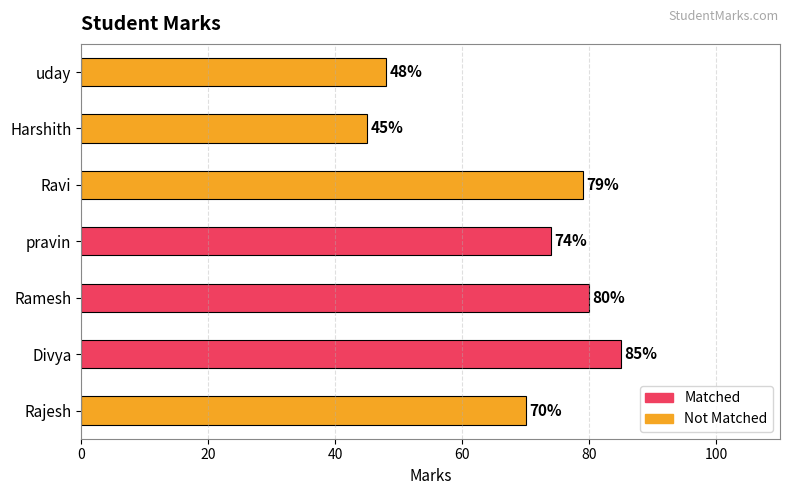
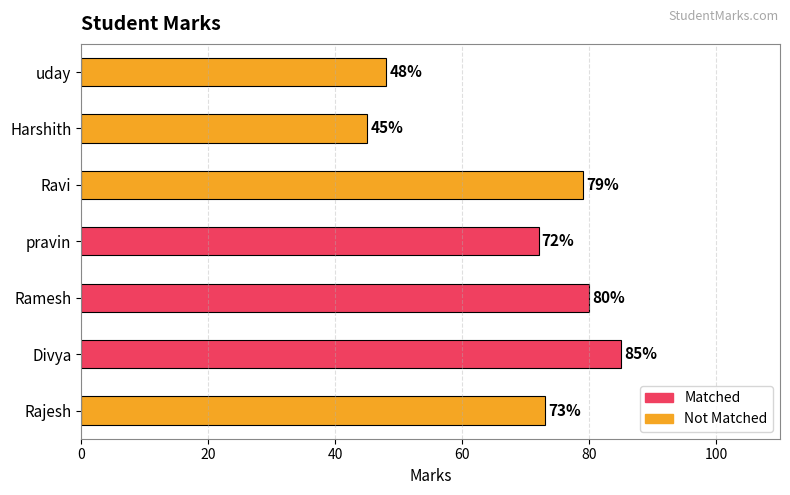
  {
    "uday": "48%",
    "Harshith": "45%",
    "Ravi": "79%",
-   "pravin": "74%",
+   "pravin": "72%",
    "Ramesh": "80%",
    "Divya": "85%",
-   "Rajesh": "70%"
+   "Rajesh": "73%"
  }
